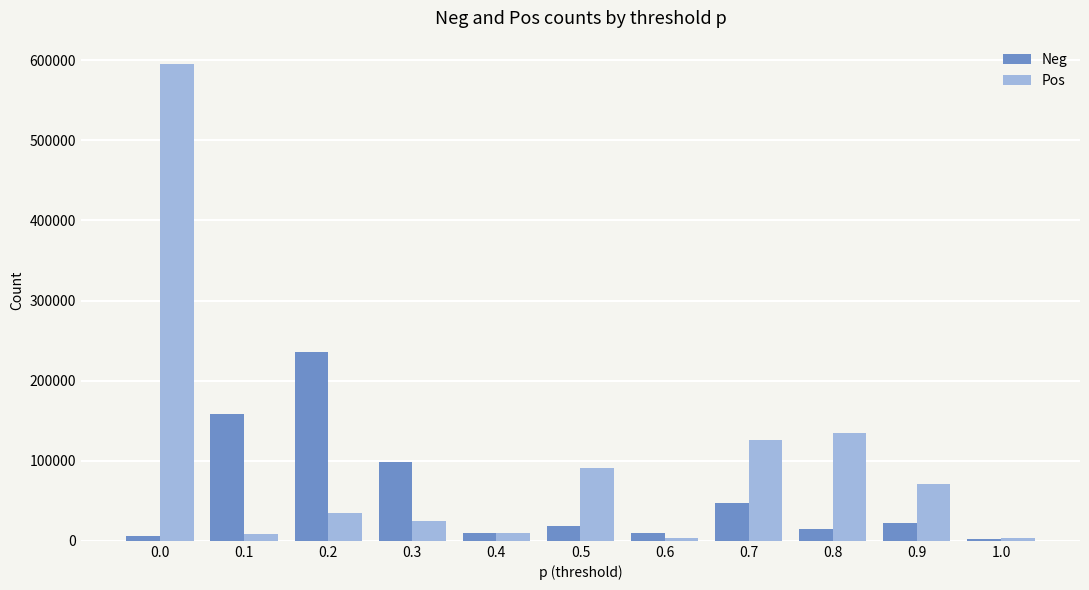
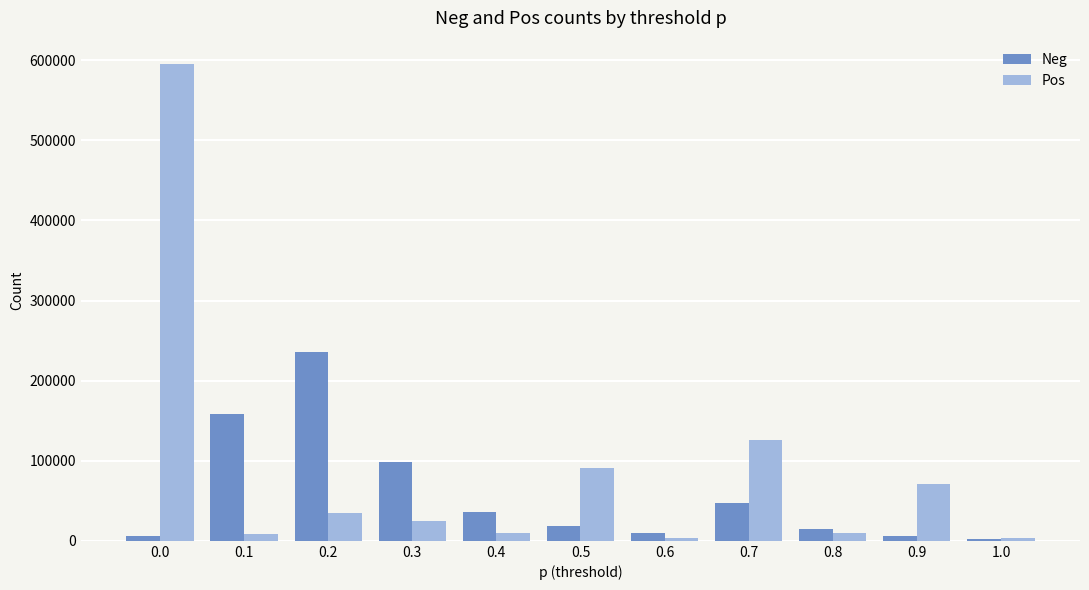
  {
    "Neg": {
      "0.0": 10000,
      "0.1": 160000,
      "0.2": 240000,
      "0.3": 100000,
-     "0.4": 10000,
+     "0.4": 40000,
      "0.5": 20000,
      "0.6": 10000,
      "0.7": 50000,
      "0.8": 10000,
-     "0.9": 20000
+     "0.9": 10000
    },
    "Pos": {
      "0.0": 590000,
      "0.1": 10000,
      "0.2": 30000,
      "0.3": 20000,
      "0.4": 10000,
      "0.5": 90000,
      "0.6": 0,
      "0.7": 130000,
-     "0.8": 140000,
+     "0.8": 10000,
      "0.9": 70000,
      "1.0": 0
    }
  }
